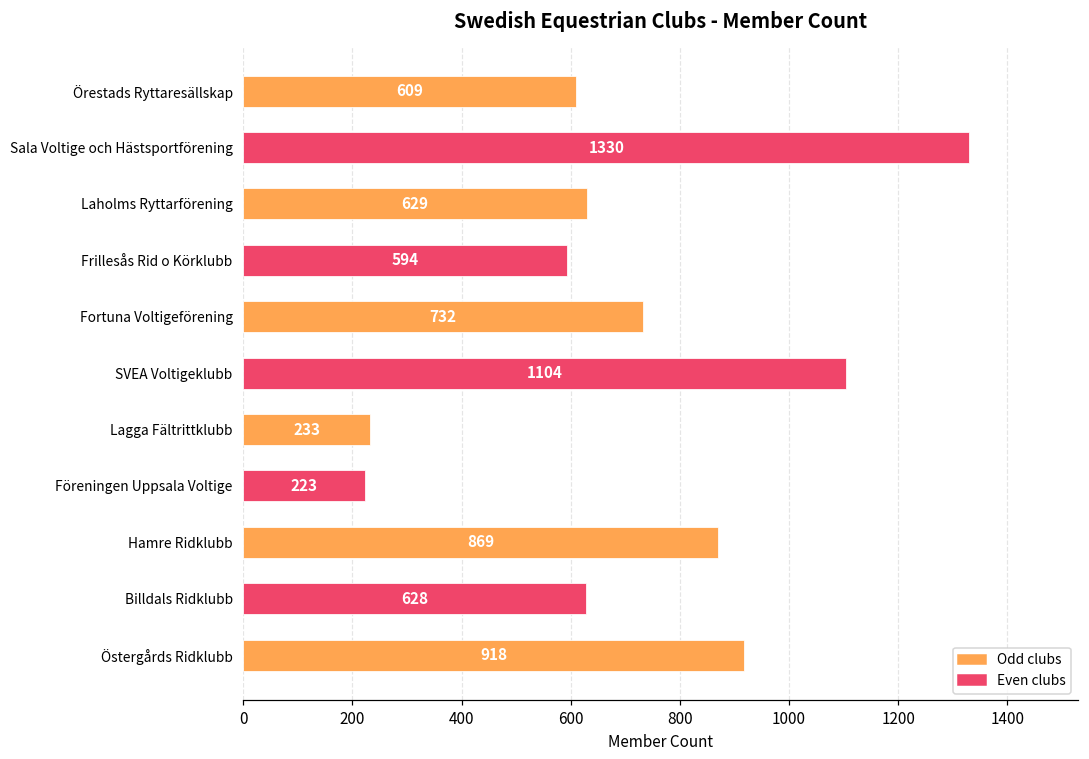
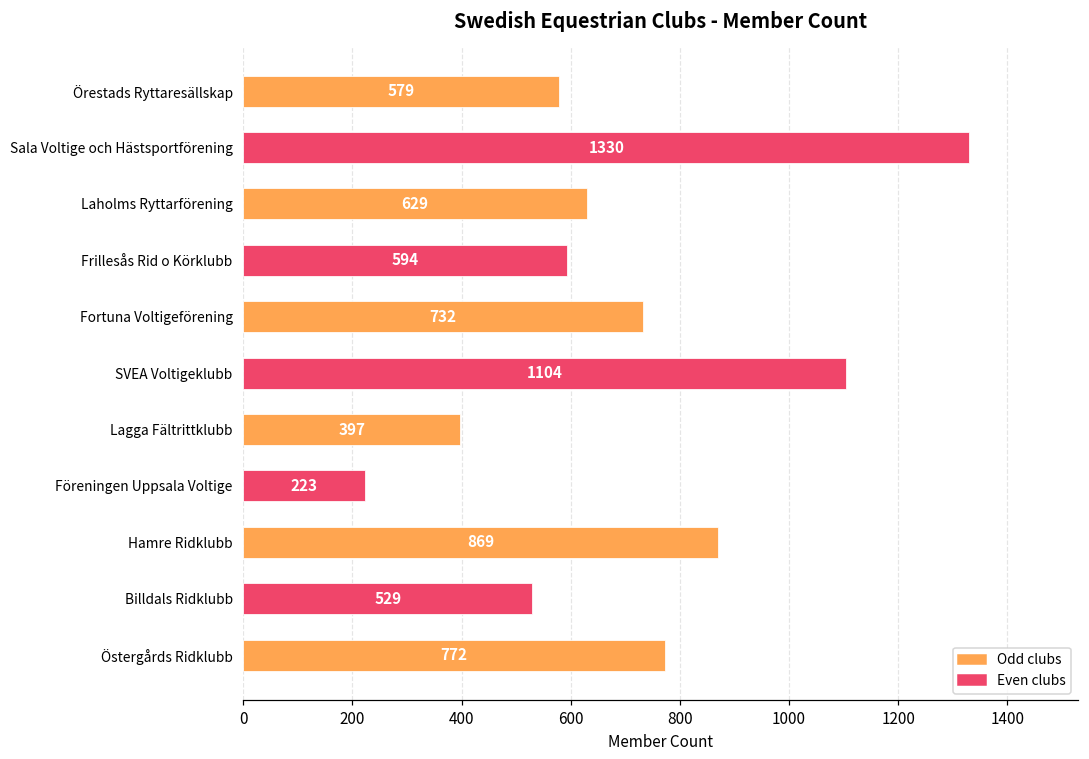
  {
-   "Örestads Ryttaresällskap": 609,
+   "Örestads Ryttaresällskap": 579,
    "Sala Voltige och Hästsportförening": 1330,
    "Laholms Ryttarförening": 629,
    "Frillesås Rid o Körklubb": 594,
    "Fortuna Voltigeförening": 732,
    "SVEA Voltigeklubb": 1104,
-   "Lagga Fältrittklubb": 233,
+   "Lagga Fältrittklubb": 397,
    "Föreningen Uppsala Voltige": 223,
    "Hamre Ridklubb": 869,
-   "Billdals Ridklubb": 628,
-   "Östergårds Ridklubb": 918
+   "Billdals Ridklubb": 529,
+   "Östergårds Ridklubb": 772
  }
